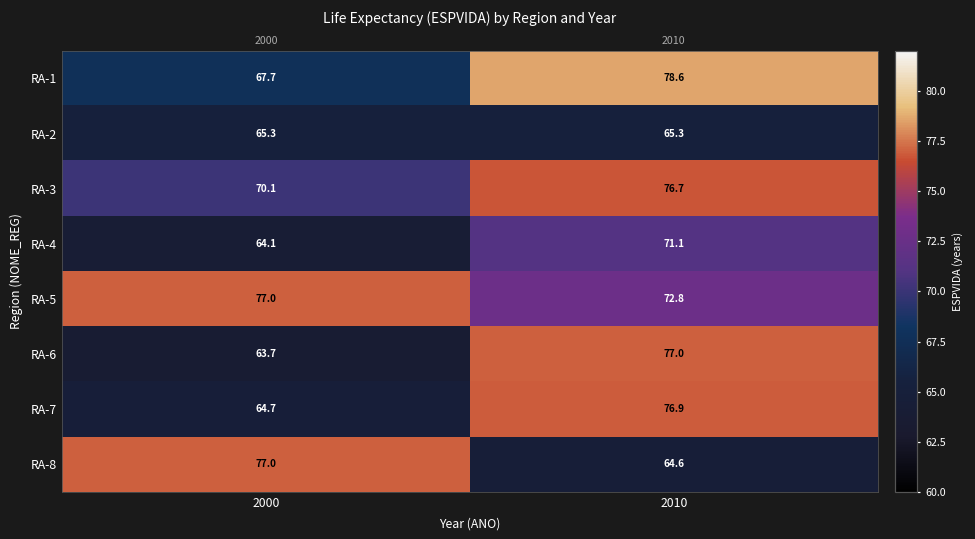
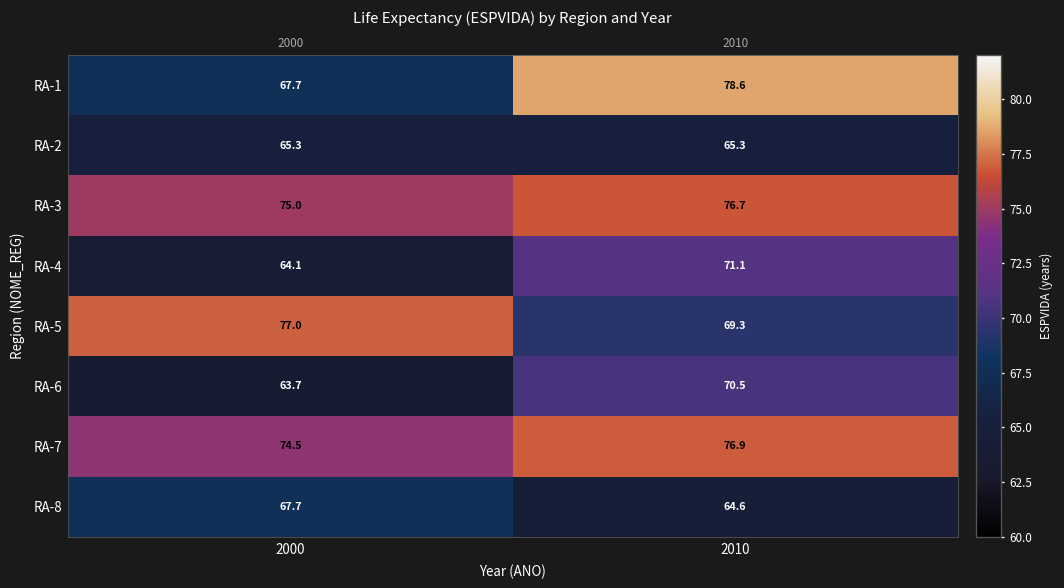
  {
    "RA-1": {
      "2000": 67.7,
      "2010": 78.6
    },
    "RA-2": {
      "2000": 65.3,
      "2010": 65.3
    },
    "RA-3": {
-     "2000": 70.1,
+     "2000": 75.0,
      "2010": 76.7
    },
    "RA-4": {
      "2000": 64.1,
      "2010": 71.1
    },
    "RA-5": {
      "2000": 77.0,
-     "2010": 72.8
+     "2010": 69.3
    },
    "RA-6": {
      "2000": 63.7,
-     "2010": 77.0
+     "2010": 70.5
    },
    "RA-7": {
-     "2000": 64.7,
+     "2000": 74.5,
      "2010": 76.9
    },
    "RA-8": {
-     "2000": 77.0,
+     "2000": 67.7,
      "2010": 64.6
    }
  }
